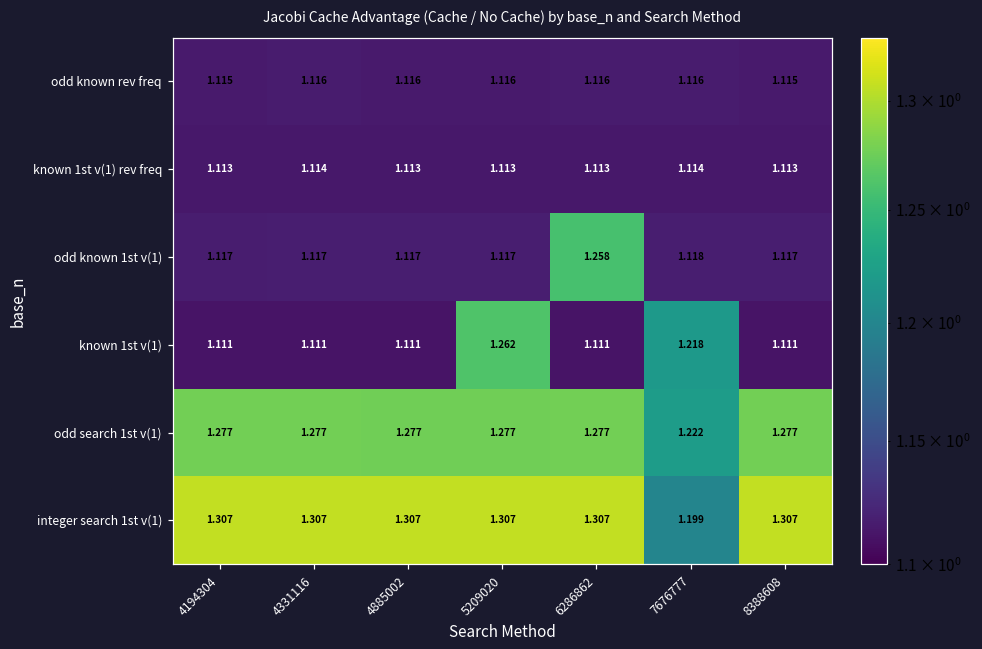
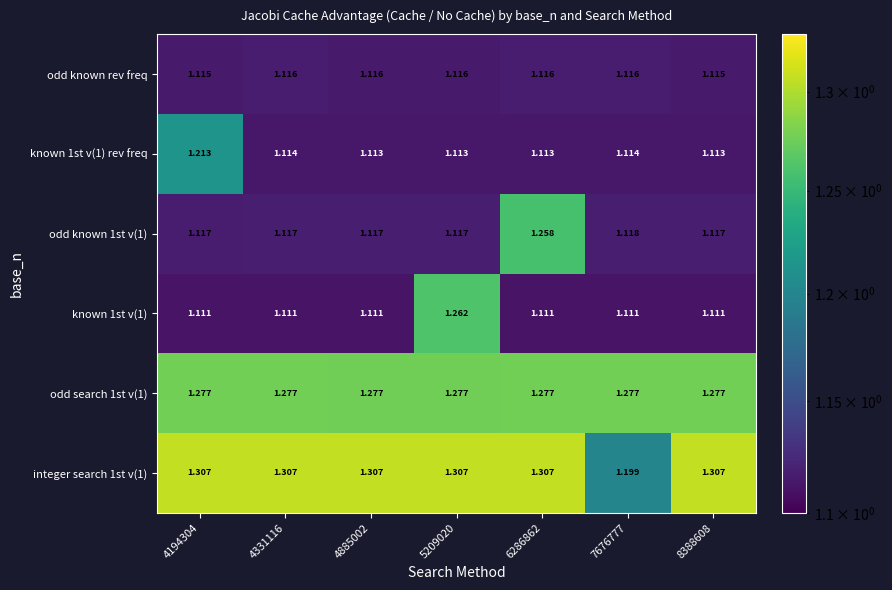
  {
    "odd known rev freq": {
      "4194304": 1.115,
      "4331116": 1.116,
      "4885002": 1.116,
      "5209020": 1.116,
      "6286862": 1.116,
      "7676777": 1.116,
      "8388608": 1.115
    },
    "known 1st v(1) rev freq": {
-     "4194304": 1.113,
+     "4194304": 1.213,
      "4331116": 1.114,
      "4885002": 1.113,
      "5209020": 1.113,
      "6286862": 1.113,
      "7676777": 1.114,
      "8388608": 1.113
    },
    "odd known 1st v(1)": {
      "4194304": 1.117,
      "4331116": 1.117,
      "4885002": 1.117,
      "5209020": 1.117,
      "6286862": 1.258,
      "7676777": 1.118,
      "8388608": 1.117
    },
    "known 1st v(1)": {
      "4194304": 1.111,
      "4331116": 1.111,
      "4885002": 1.111,
      "5209020": 1.262,
      "6286862": 1.111,
-     "7676777": 1.218,
+     "7676777": 1.111,
      "8388608": 1.111
    },
    "odd search 1st v(1)": {
      "4194304": 1.277,
      "4331116": 1.277,
      "4885002": 1.277,
      "5209020": 1.277,
      "6286862": 1.277,
-     "7676777": 1.222,
+     "7676777": 1.277,
      "8388608": 1.277
    },
    "integer search 1st v(1)": {
      "4194304": 1.307,
      "4331116": 1.307,
      "4885002": 1.307,
      "5209020": 1.307,
      "6286862": 1.307,
      "7676777": 1.199,
      "8388608": 1.307
    }
  }
